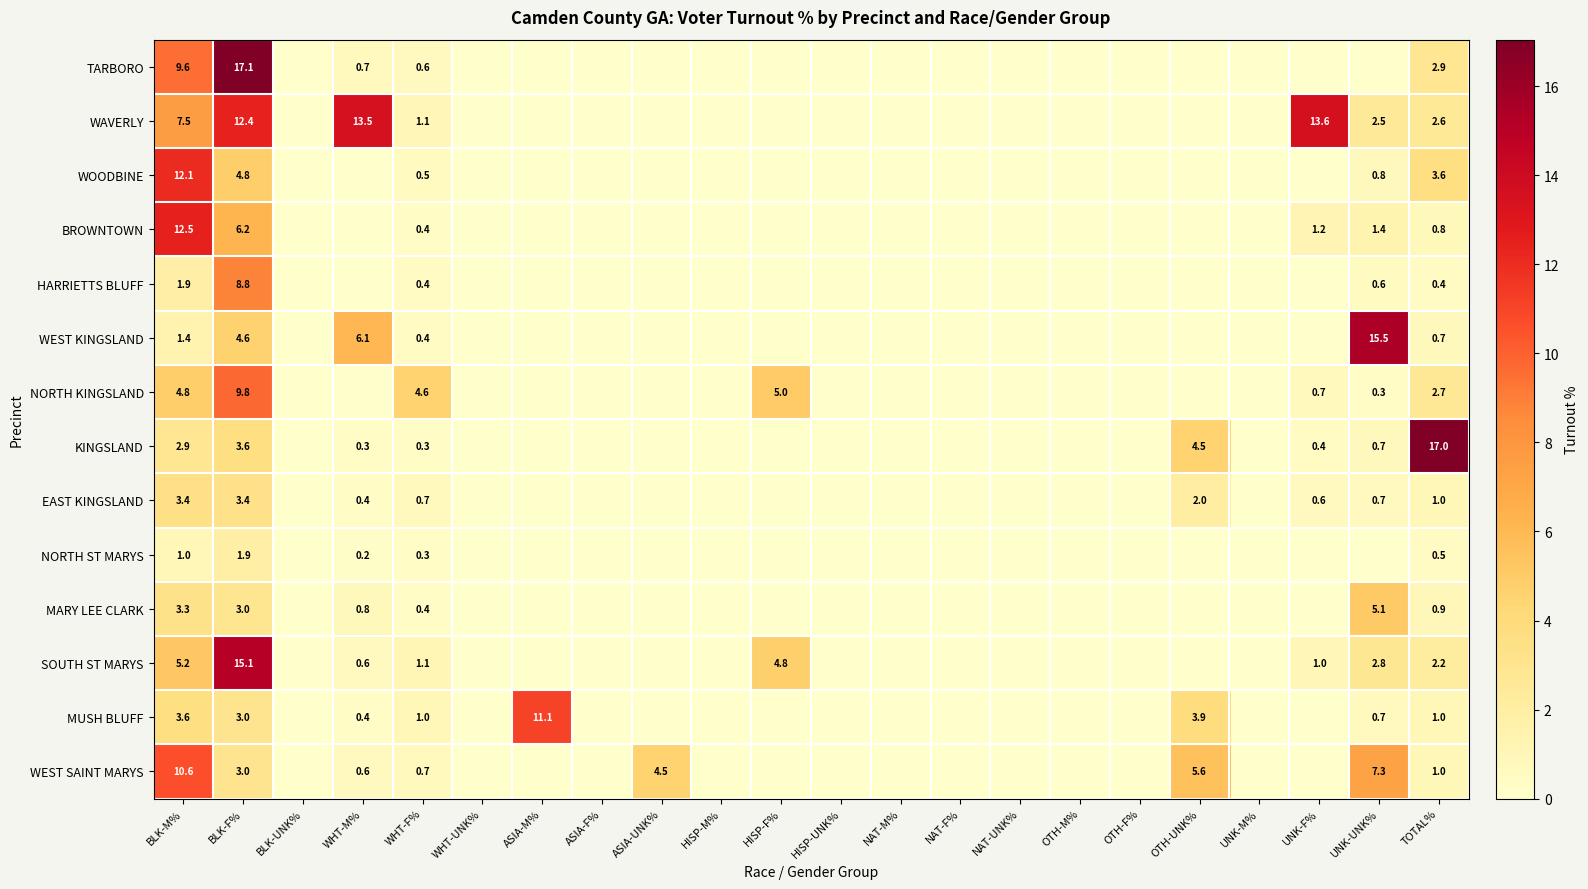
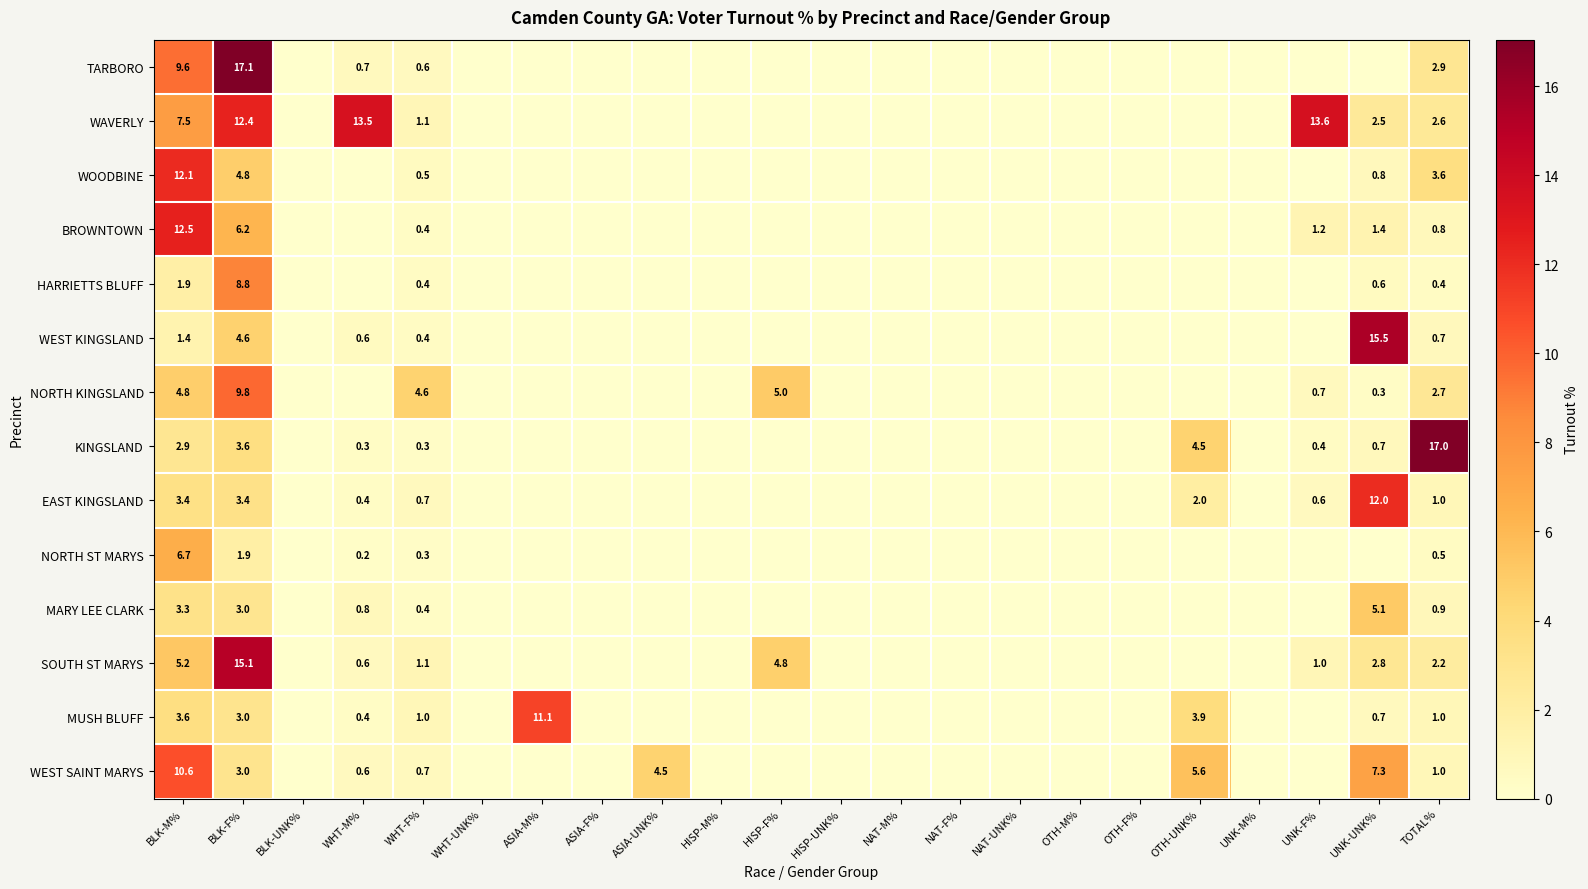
  {
    "TARBORO": {
      "BLK-M%": 9.6,
      "BLK-F%": 17.1,
      "WHT-M%": 0.7,
      "WHT-F%": 0.6,
      "TOTAL%": 2.9
    },
    "WAVERLY": {
      "BLK-M%": 7.5,
      "BLK-F%": 12.4,
      "WHT-M%": 13.5,
      "WHT-F%": 1.1,
      "UNK-F%": 13.6,
      "UNK-UNK%": 2.5,
      "TOTAL%": 2.6
    },
    "WOODBINE": {
      "BLK-M%": 12.1,
      "BLK-F%": 4.8,
      "WHT-F%": 0.5,
      "UNK-UNK%": 0.8,
      "TOTAL%": 3.6
    },
    "BROWNTOWN": {
      "BLK-M%": 12.5,
      "BLK-F%": 6.2,
      "WHT-F%": 0.4,
      "UNK-F%": 1.2,
      "UNK-UNK%": 1.4,
      "TOTAL%": 0.8
    },
    "HARRIETTS BLUFF": {
      "BLK-M%": 1.9,
      "BLK-F%": 8.8,
      "WHT-F%": 0.4,
      "UNK-UNK%": 0.6,
      "TOTAL%": 0.4
    },
    "WEST KINGSLAND": {
      "BLK-M%": 1.4,
      "BLK-F%": 4.6,
-     "WHT-M%": 6.1,
+     "WHT-M%": 0.6,
      "WHT-F%": 0.4,
      "UNK-UNK%": 15.5,
      "TOTAL%": 0.7
    },
    "NORTH KINGSLAND": {
      "BLK-M%": 4.8,
      "BLK-F%": 9.8,
      "WHT-F%": 4.6,
      "HISP-F%": 5.0,
      "UNK-F%": 0.7,
      "UNK-UNK%": 0.3,
      "TOTAL%": 2.7
    },
    "KINGSLAND": {
      "BLK-M%": 2.9,
      "BLK-F%": 3.6,
      "WHT-M%": 0.3,
      "WHT-F%": 0.3,
      "OTH-UNK%": 4.5,
      "UNK-F%": 0.4,
      "UNK-UNK%": 0.7,
      "TOTAL%": 17.0
    },
    "EAST KINGSLAND": {
      "BLK-M%": 3.4,
      "BLK-F%": 3.4,
      "WHT-M%": 0.4,
      "WHT-F%": 0.7,
      "OTH-UNK%": 2.0,
      "UNK-F%": 0.6,
-     "UNK-UNK%": 0.7,
+     "UNK-UNK%": 12.0,
      "TOTAL%": 1.0
    },
    "NORTH ST MARYS": {
-     "BLK-M%": 1.0,
+     "BLK-M%": 6.7,
      "BLK-F%": 1.9,
      "WHT-M%": 0.2,
      "WHT-F%": 0.3,
      "TOTAL%": 0.5
    },
    "MARY LEE CLARK": {
      "BLK-M%": 3.3,
      "BLK-F%": 3.0,
      "WHT-M%": 0.8,
      "WHT-F%": 0.4,
      "UNK-UNK%": 5.1,
      "TOTAL%": 0.9
    },
    "SOUTH ST MARYS": {
      "BLK-M%": 5.2,
      "BLK-F%": 15.1,
      "WHT-M%": 0.6,
      "WHT-F%": 1.1,
      "HISP-F%": 4.8,
      "UNK-F%": 1.0,
      "UNK-UNK%": 2.8,
      "TOTAL%": 2.2
    },
    "MUSH BLUFF": {
      "BLK-M%": 3.6,
      "BLK-F%": 3.0,
      "WHT-M%": 0.4,
      "WHT-F%": 1.0,
      "ASIA-M%": 11.1,
      "OTH-UNK%": 3.9,
      "UNK-UNK%": 0.7,
      "TOTAL%": 1.0
    },
    "WEST SAINT MARYS": {
      "BLK-M%": 10.6,
      "BLK-F%": 3.0,
      "WHT-M%": 0.6,
      "WHT-F%": 0.7,
      "ASIA-UNK%": 4.5,
      "OTH-UNK%": 5.6,
      "UNK-UNK%": 7.3,
      "TOTAL%": 1.0
    }
  }
